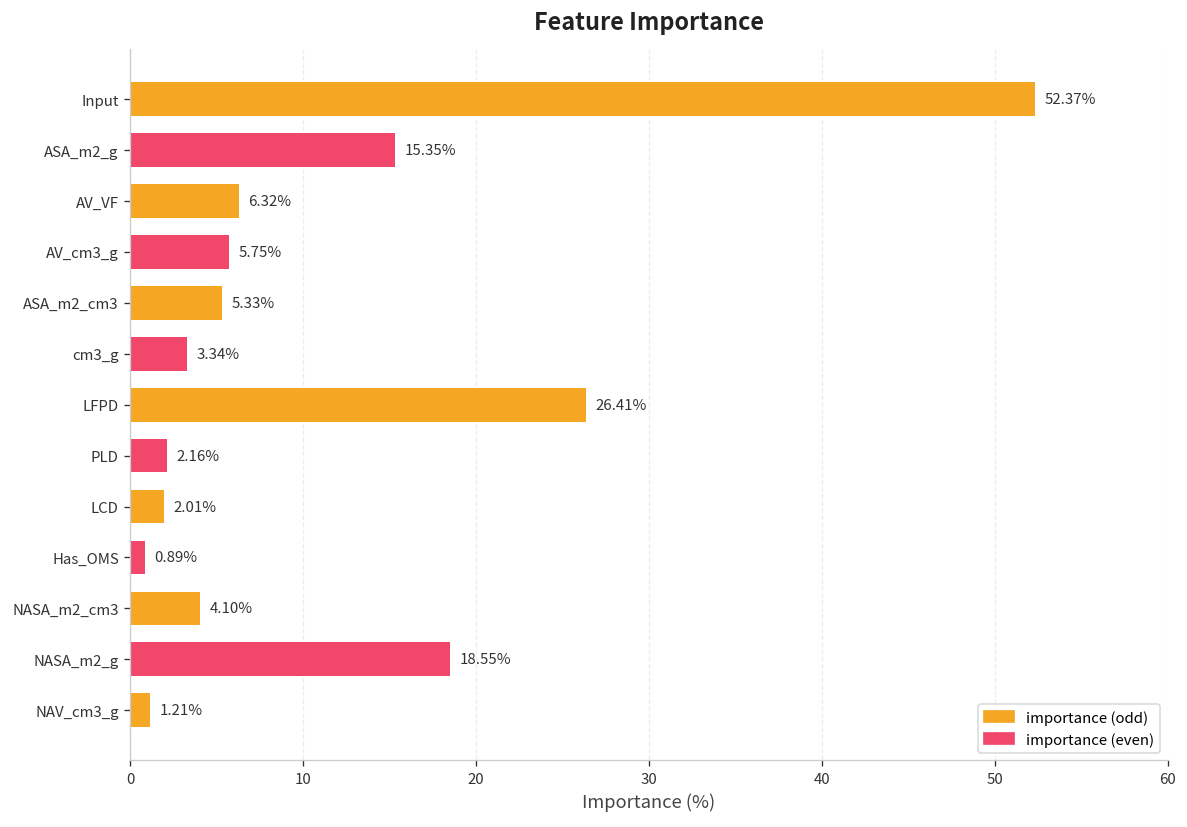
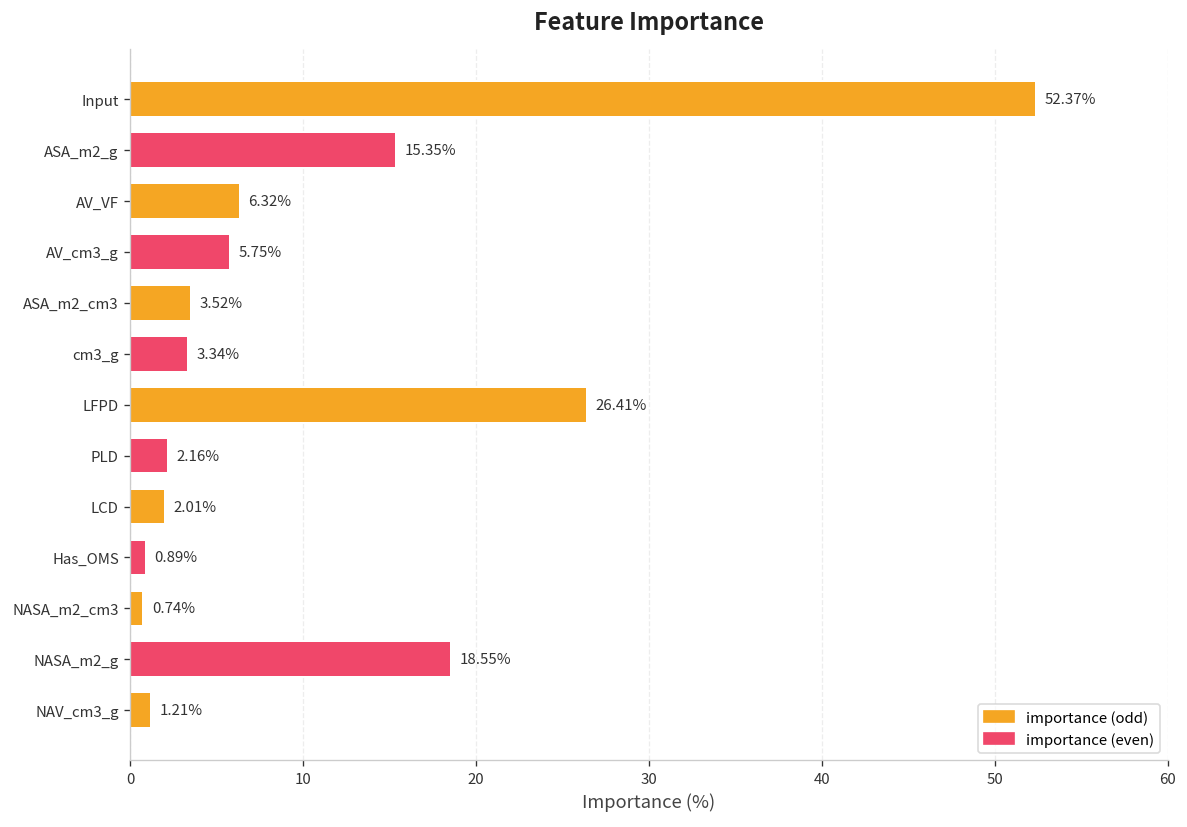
  {
    "Input": "52.37%",
    "ASA_m2_g": "15.35%",
    "AV_VF": "6.32%",
    "AV_cm3_g": "5.75%",
-   "ASA_m2_cm3": "5.33%",
+   "ASA_m2_cm3": "3.52%",
    "cm3_g": "3.34%",
    "LFPD": "26.41%",
    "PLD": "2.16%",
    "LCD": "2.01%",
    "Has_OMS": "0.89%",
-   "NASA_m2_cm3": "4.10%",
+   "NASA_m2_cm3": "0.74%",
    "NASA_m2_g": "18.55%",
    "NAV_cm3_g": "1.21%"
  }
